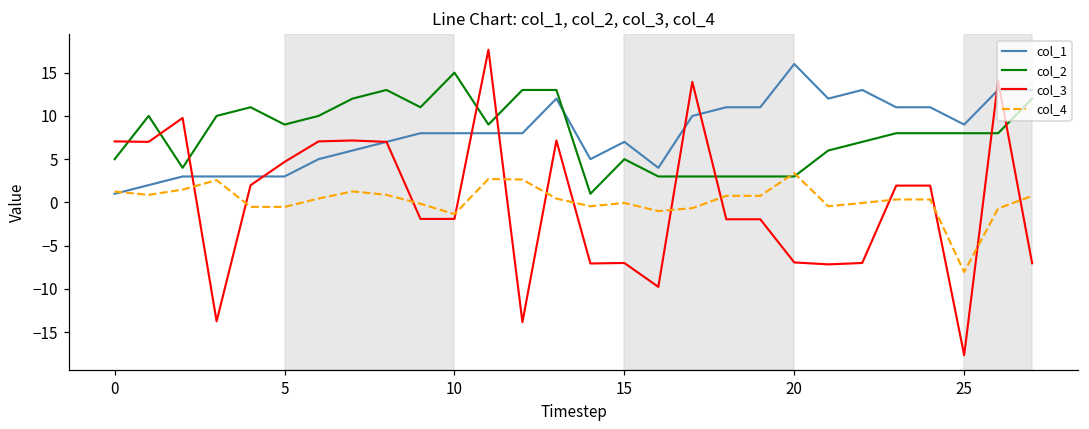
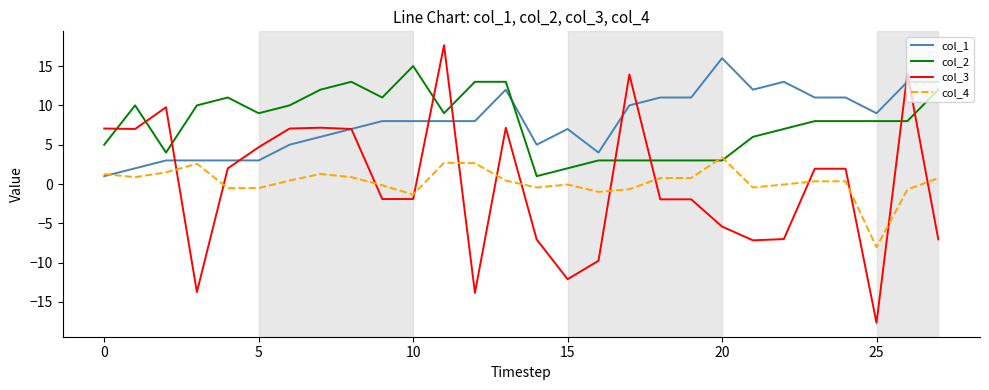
  {
    "col_1": {
      "5": 3,
      "10": 8,
      "15": 7,
      "20": 16,
      "25": 9
    },
    "col_2": {
      "0": 5,
      "5": 9,
      "10": 15,
-     "15": 5,
+     "15": 2,
      "20": 3,
      "25": 8
    },
    "col_3": {
      "0": 7,
      "5": 5,
      "10": -2,
-     "15": -7,
-     "20": -7,
+     "15": -12,
+     "20": -5,
      "25": -18
    },
    "col_4": {
      "5": -1,
      "10": -1,
      "15": 0,
      "20": 3,
      "25": -8
    }
  }
